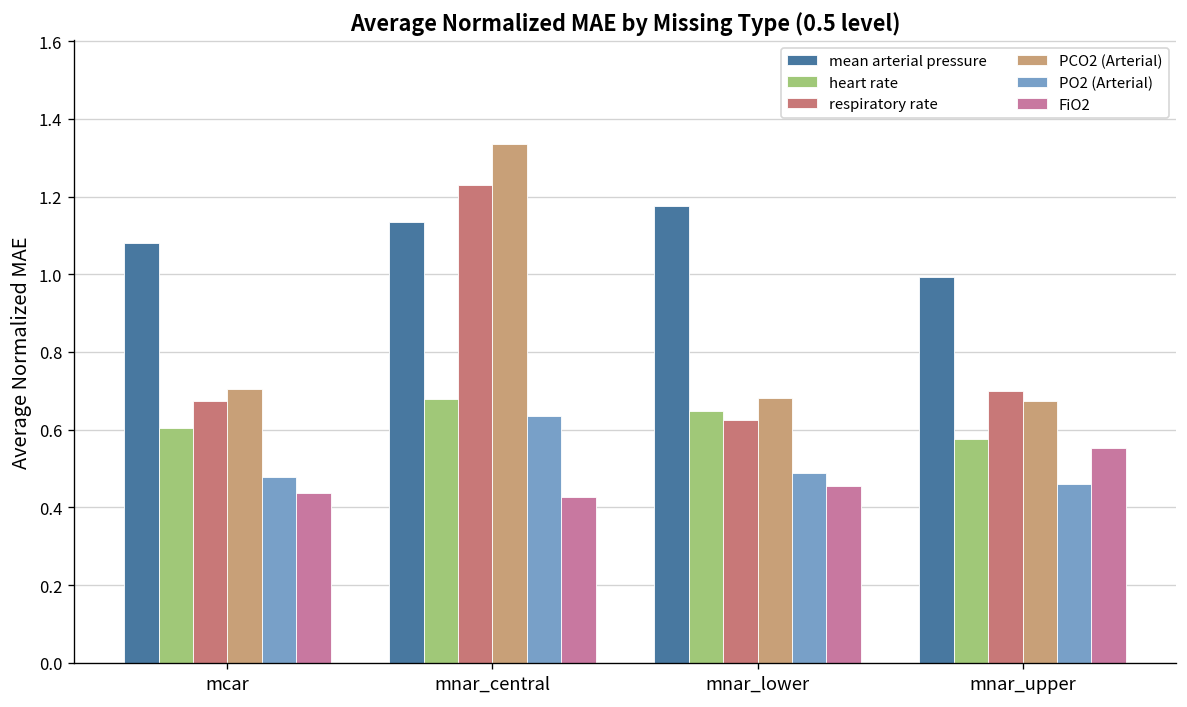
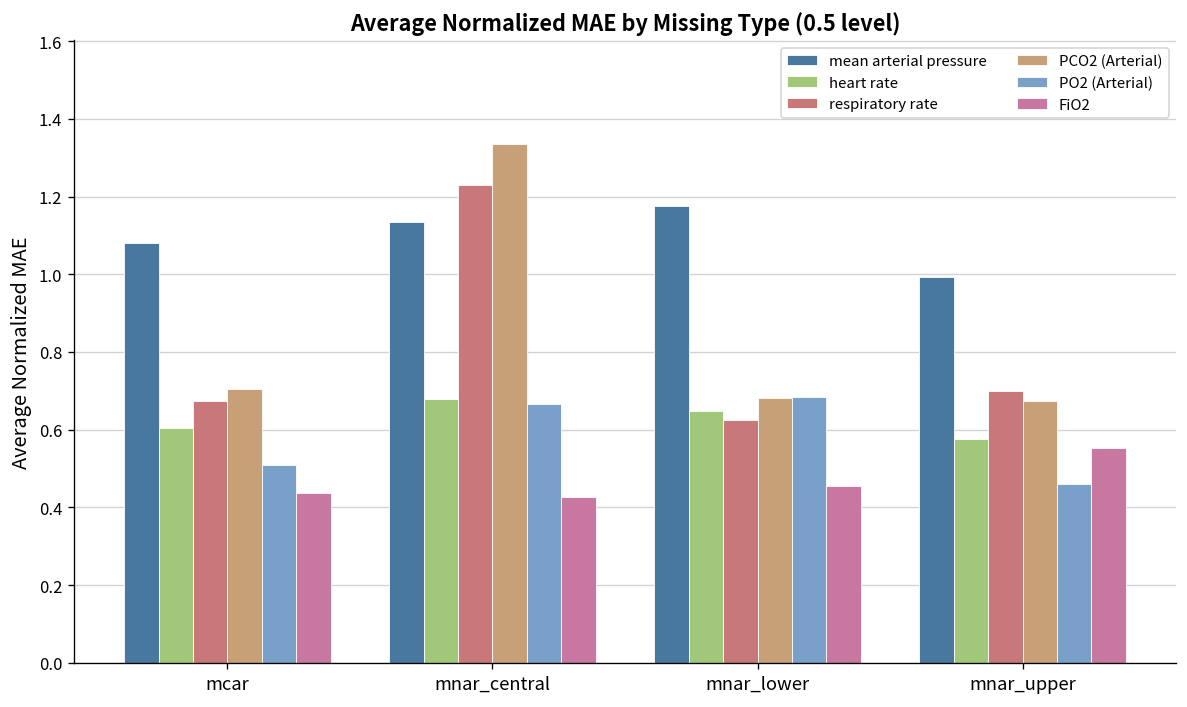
  {
    "mean arterial pressure": {
      "mcar": 1.08,
      "mnar_central": 1.13,
      "mnar_lower": 1.17,
      "mnar_upper": 0.99
    },
    "PO2 (Arterial)": {
-     "mcar": 0.48,
-     "mnar_central": 0.63,
-     "mnar_lower": 0.49,
+     "mcar": 0.51,
+     "mnar_central": 0.67,
+     "mnar_lower": 0.68,
      "mnar_upper": 0.46
    }
  }
